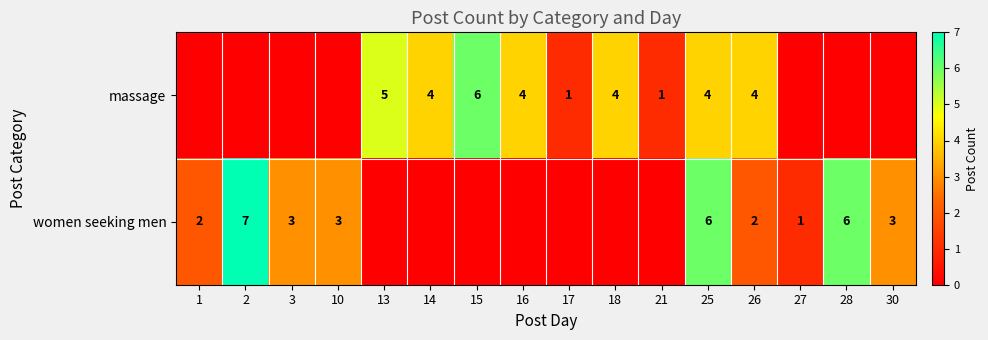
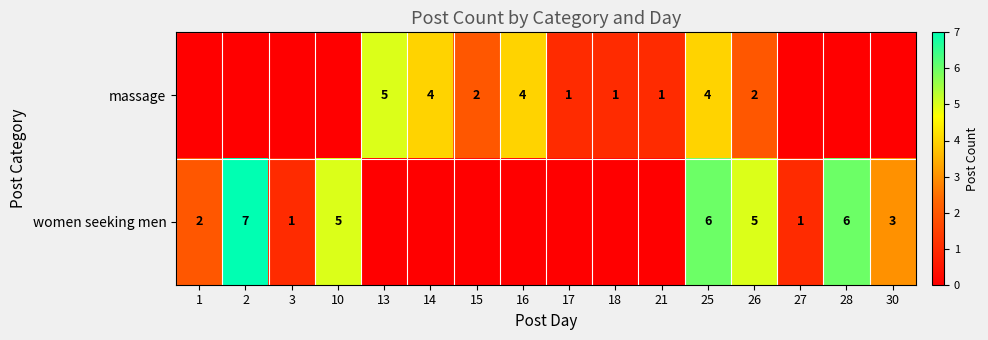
  {
    "massage": {
      "13": 5,
      "14": 4,
-     "15": 6,
+     "15": 2,
      "16": 4,
      "17": 1,
-     "18": 4,
+     "18": 1,
      "21": 1,
      "25": 4,
-     "26": 4
+     "26": 2
    },
    "women seeking men": {
      "1": 2,
      "2": 7,
-     "3": 3,
-     "10": 3,
+     "3": 1,
+     "10": 5,
      "25": 6,
-     "26": 2,
+     "26": 5,
      "27": 1,
      "28": 6,
      "30": 3
    }
  }
